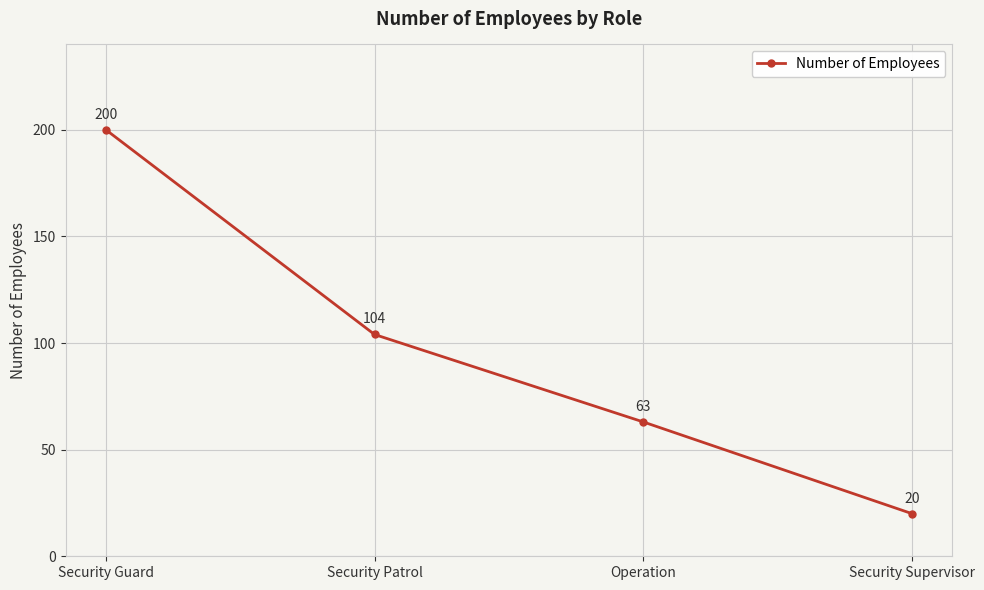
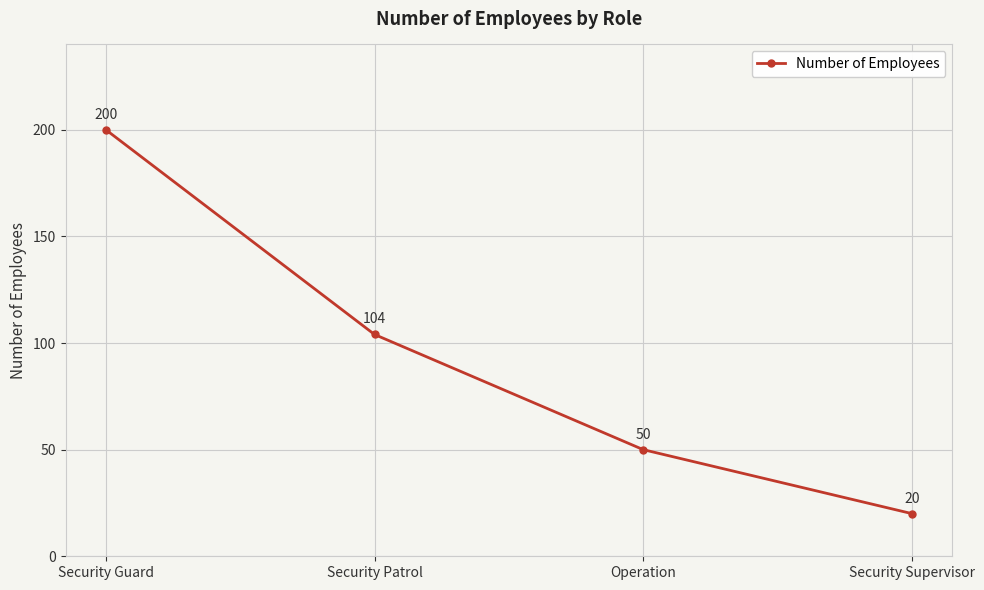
  {
    "Security Guard": 200,
    "Security Patrol": 104,
-   "Operation": 63,
+   "Operation": 50,
    "Security Supervisor": 20
  }
